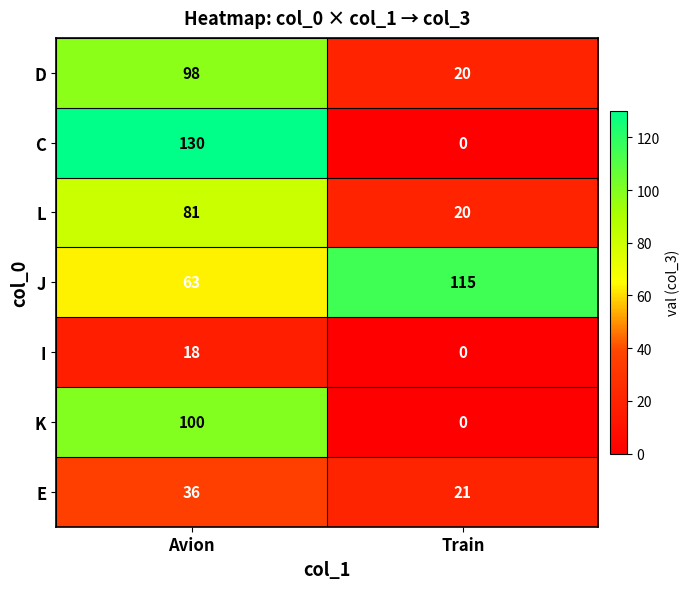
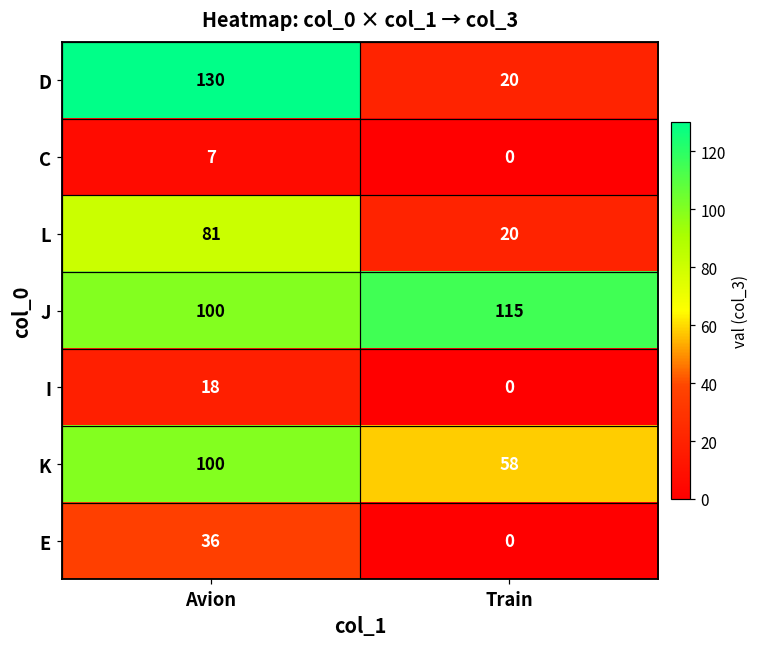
  {
    "D": {
-     "Avion": 98,
+     "Avion": 130,
      "Train": 20
    },
    "C": {
-     "Avion": 130,
+     "Avion": 7,
      "Train": 0
    },
    "L": {
      "Avion": 81,
      "Train": 20
    },
    "J": {
-     "Avion": 63,
+     "Avion": 100,
      "Train": 115
    },
    "I": {
      "Avion": 18,
      "Train": 0
    },
    "K": {
      "Avion": 100,
-     "Train": 0
+     "Train": 58
    },
    "E": {
      "Avion": 36,
-     "Train": 21
+     "Train": 0
    }
  }
